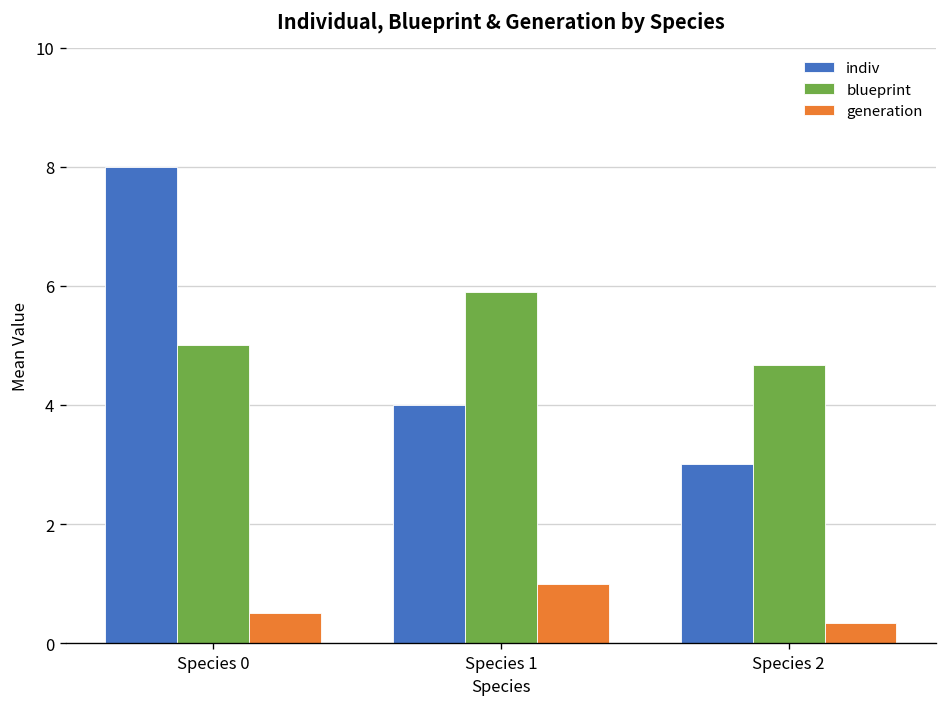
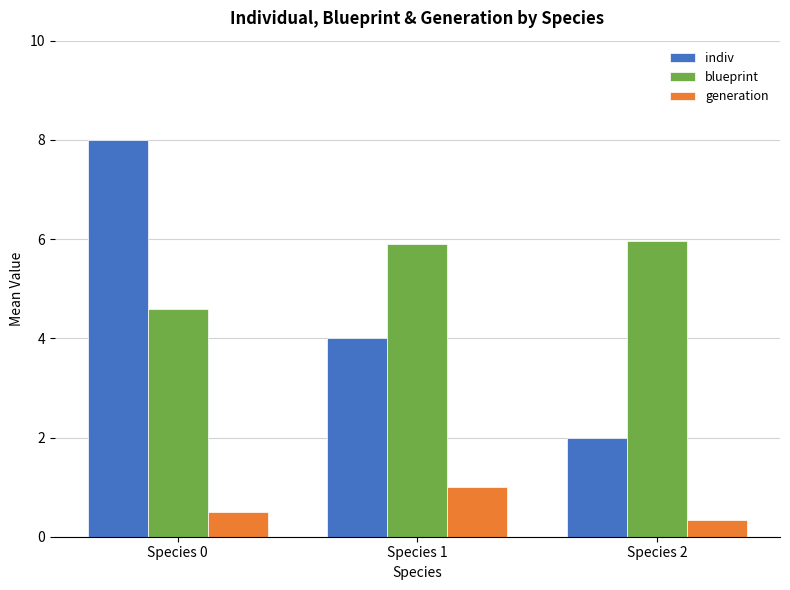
  {
    "indiv": {
      "Species 0": 8,
      "Species 1": 4,
-     "Species 2": 3
+     "Species 2": 2
    },
    "blueprint": {
-     "Species 0": 5.0,
+     "Species 0": 4.6,
      "Species 1": 5.9,
-     "Species 2": 4.7
+     "Species 2": 6.0
    },
    "generation": {
      "Species 0": 0.5,
      "Species 1": 1.0,
      "Species 2": 0.3
    }
  }
